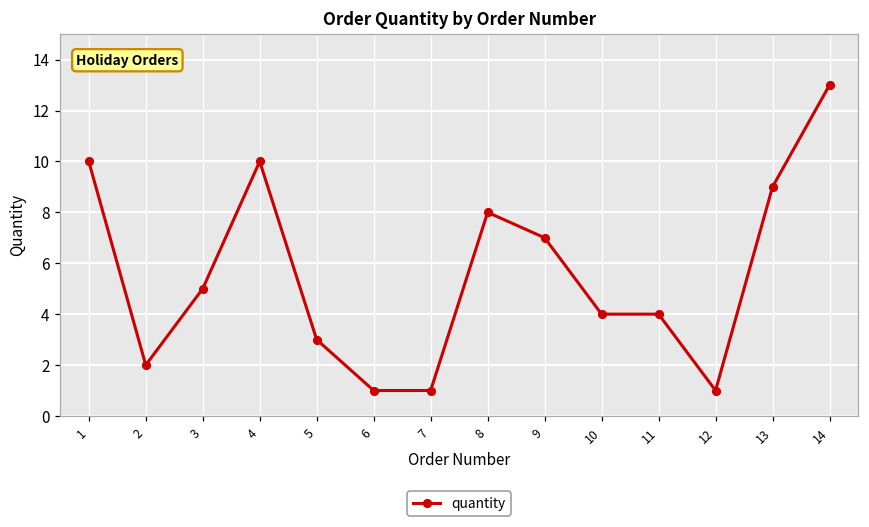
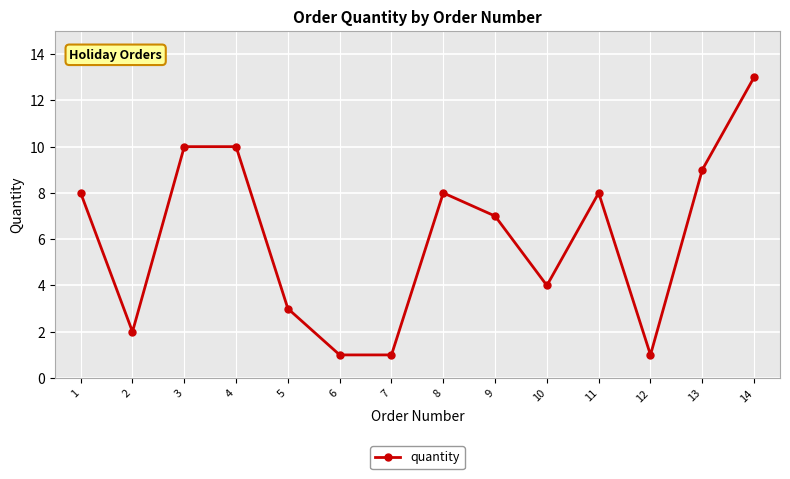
  {
-   "1": 10,
+   "1": 8,
    "2": 2,
-   "3": 5,
+   "3": 10,
    "4": 10,
    "5": 3,
    "6": 1,
    "7": 1,
    "8": 8,
    "9": 7,
    "10": 4,
-   "11": 4,
+   "11": 8,
    "12": 1,
    "13": 9,
    "14": 13
  }
